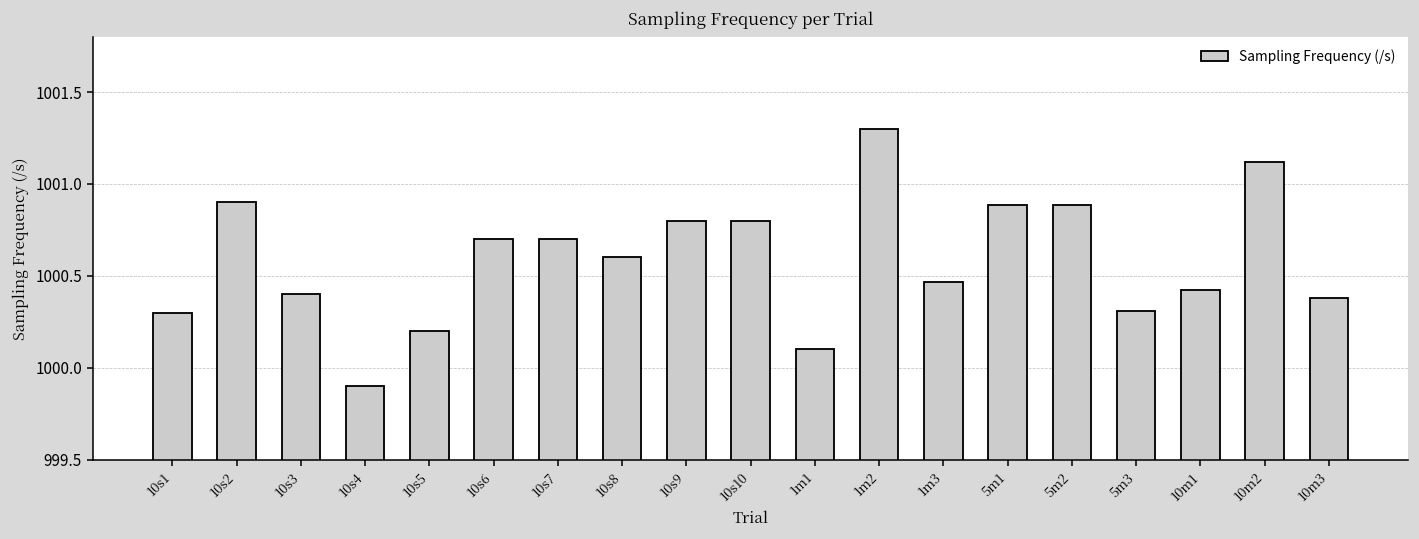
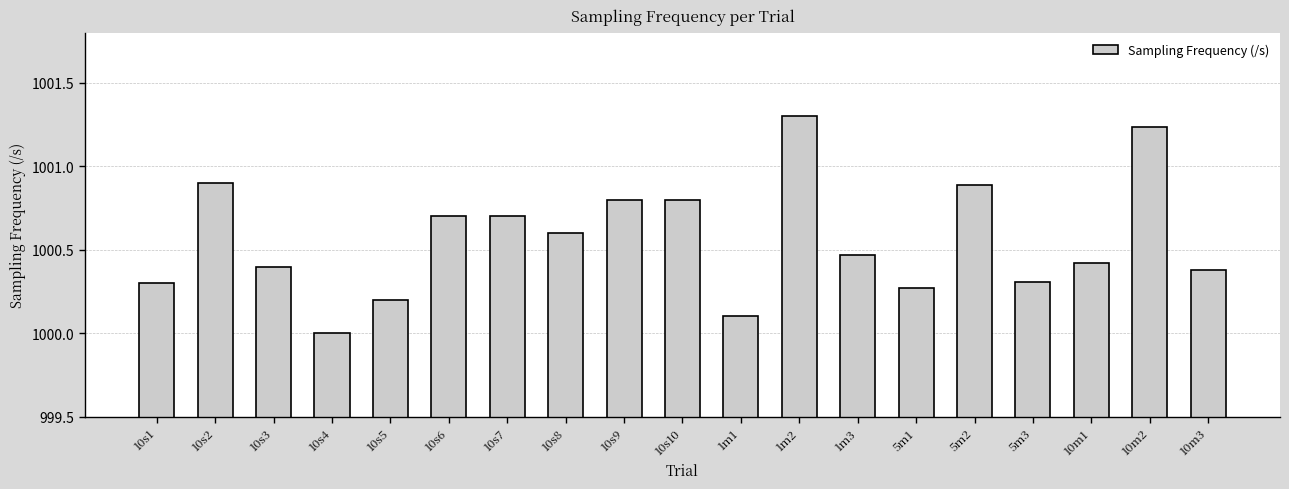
  {
    "10s1": 1000.30,
    "10s2": 1000.90,
    "10s3": 1000.40,
-   "10s4": 999.9,
+   "10s4": 1000.0,
    "10s5": 1000.20,
    "10s6": 1000.70,
    "10s7": 1000.70,
    "10s8": 1000.60,
    "10s9": 1000.80,
    "10s10": 1000.80,
    "1m1": 1000.10,
    "1m2": 1001.30,
    "1m3": 1000.47,
-   "5m1": 1000.88,
+   "5m1": 1000.27,
    "5m2": 1000.89,
    "5m3": 1000.31,
    "10m1": 1000.42,
-   "10m2": 1001.12,
+   "10m2": 1001.24,
    "10m3": 1000.38
  }
